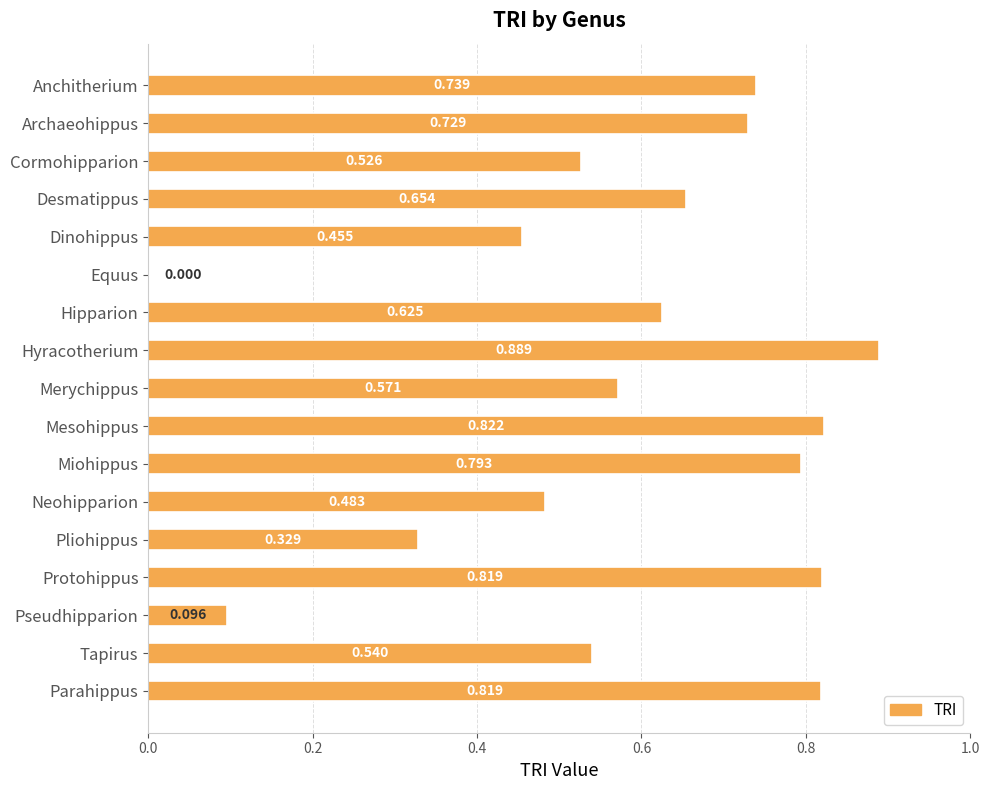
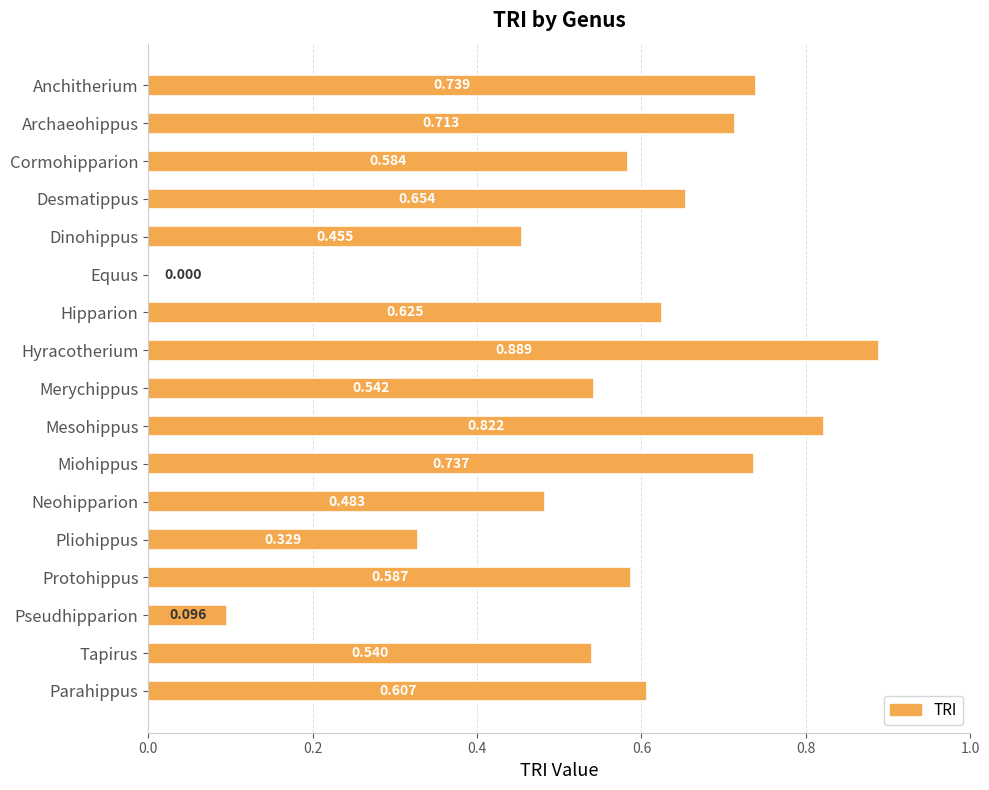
  {
    "Anchitherium": 0.739,
-   "Archaeohippus": 0.729,
-   "Cormohipparion": 0.526,
+   "Archaeohippus": 0.713,
+   "Cormohipparion": 0.584,
    "Desmatippus": 0.654,
    "Dinohippus": 0.455,
    "Equus": 0.000,
    "Hipparion": 0.625,
    "Hyracotherium": 0.889,
-   "Merychippus": 0.571,
+   "Merychippus": 0.542,
    "Mesohippus": 0.822,
-   "Miohippus": 0.793,
+   "Miohippus": 0.737,
    "Neohipparion": 0.483,
    "Pliohippus": 0.329,
-   "Protohippus": 0.819,
+   "Protohippus": 0.587,
    "Pseudhipparion": 0.096,
    "Tapirus": 0.540,
-   "Parahippus": 0.819
+   "Parahippus": 0.607
  }
